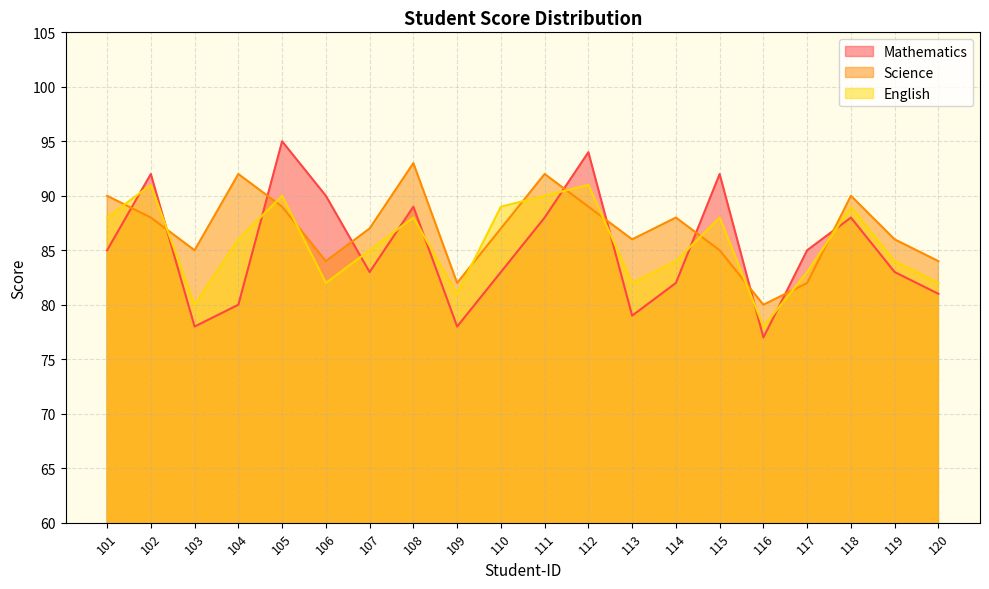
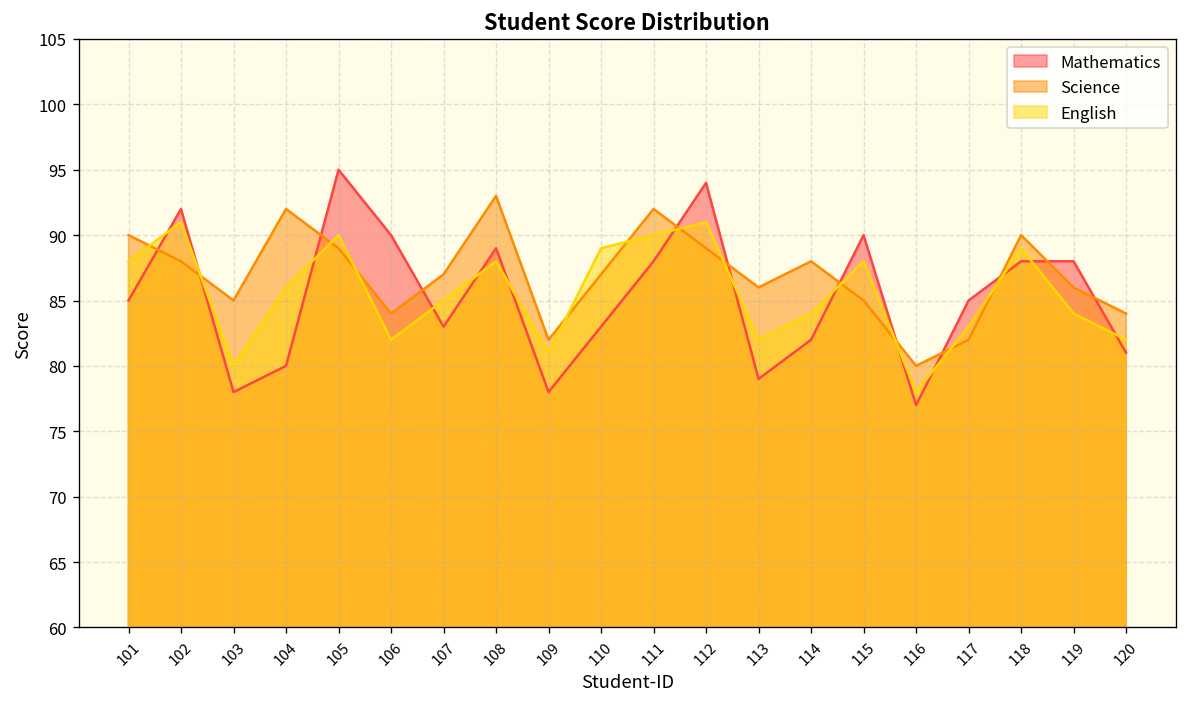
  {
    "Mathematics": {
      "101": 85,
      "102": 92,
      "103": 78,
      "104": 80,
      "105": 95,
      "106": 90,
      "107": 83,
      "108": 89,
      "109": 78,
      "110": 83,
      "111": 88,
      "112": 94,
      "113": 79,
      "114": 82,
-     "115": 92,
+     "115": 90,
      "116": 77,
      "117": 85,
      "118": 88,
-     "119": 83,
+     "119": 88,
      "120": 81
    }
  }
